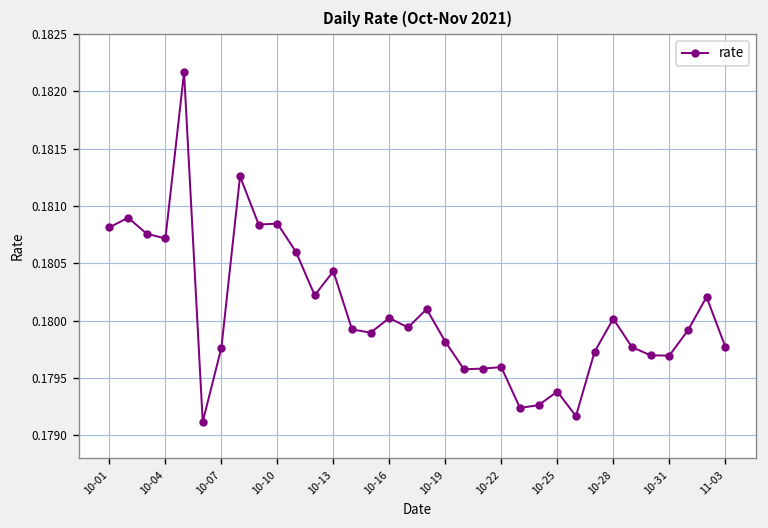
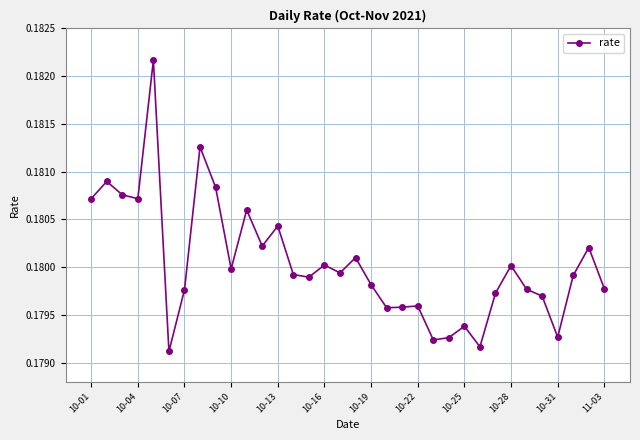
  {
-   "10-01": 0.1808,
+   "10-01": 0.1807,
    "10-04": 0.1807,
    "10-07": 0.1798,
-   "10-10": 0.1808,
+   "10-10": 0.1800,
    "10-13": 0.1804,
    "10-16": 0.1800,
    "10-19": 0.1798,
    "10-22": 0.1796,
    "10-25": 0.1794,
    "10-28": 0.1800,
-   "10-31": 0.1797,
+   "10-31": 0.1793,
    "11-03": 0.1798
  }
